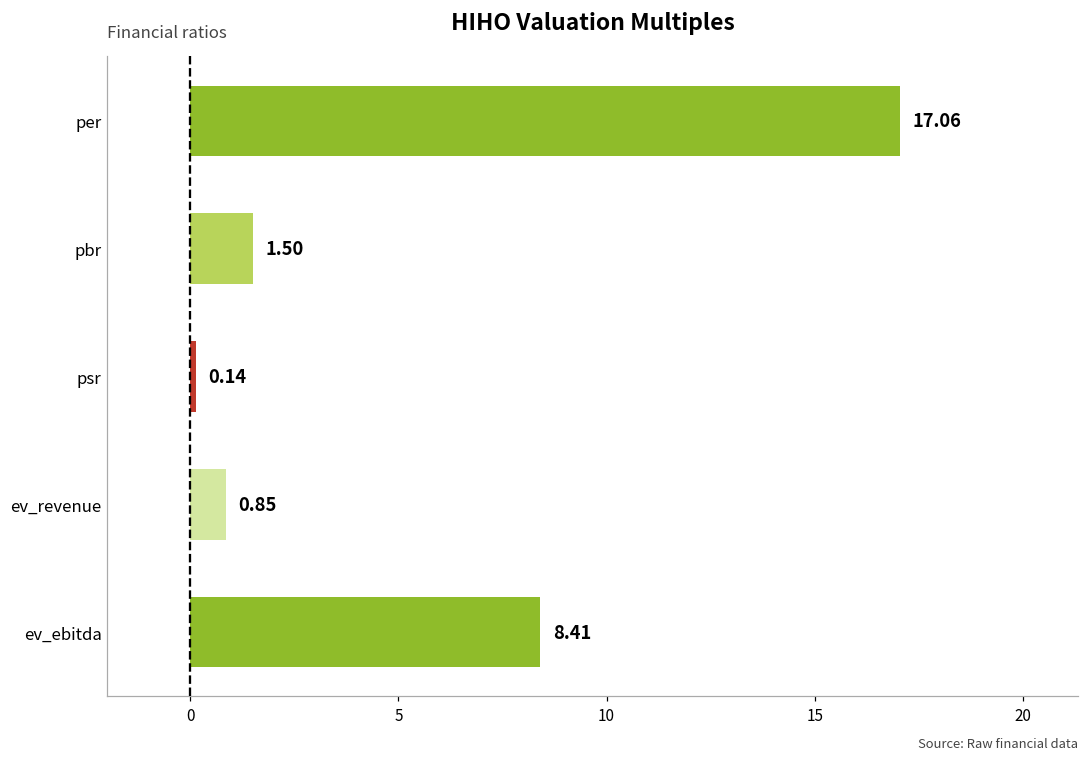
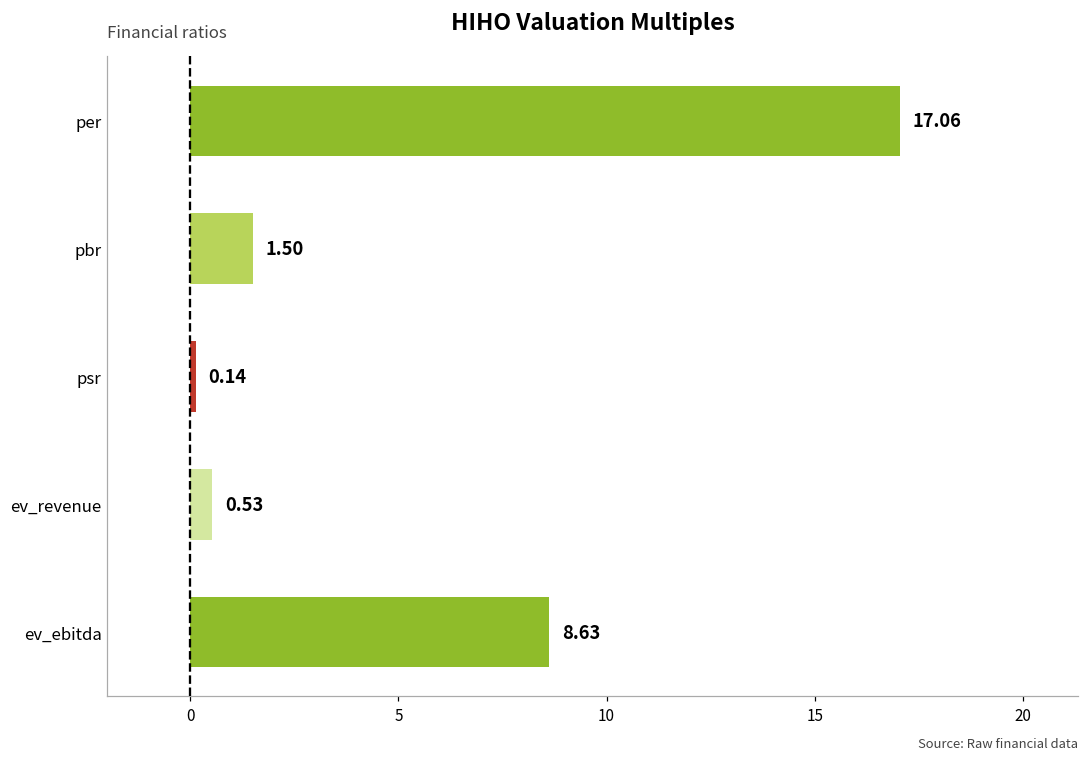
  {
    "per": 17.06,
    "pbr": 1.50,
    "psr": 0.14,
-   "ev_revenue": 0.85,
-   "ev_ebitda": 8.41
+   "ev_revenue": 0.53,
+   "ev_ebitda": 8.63
  }
